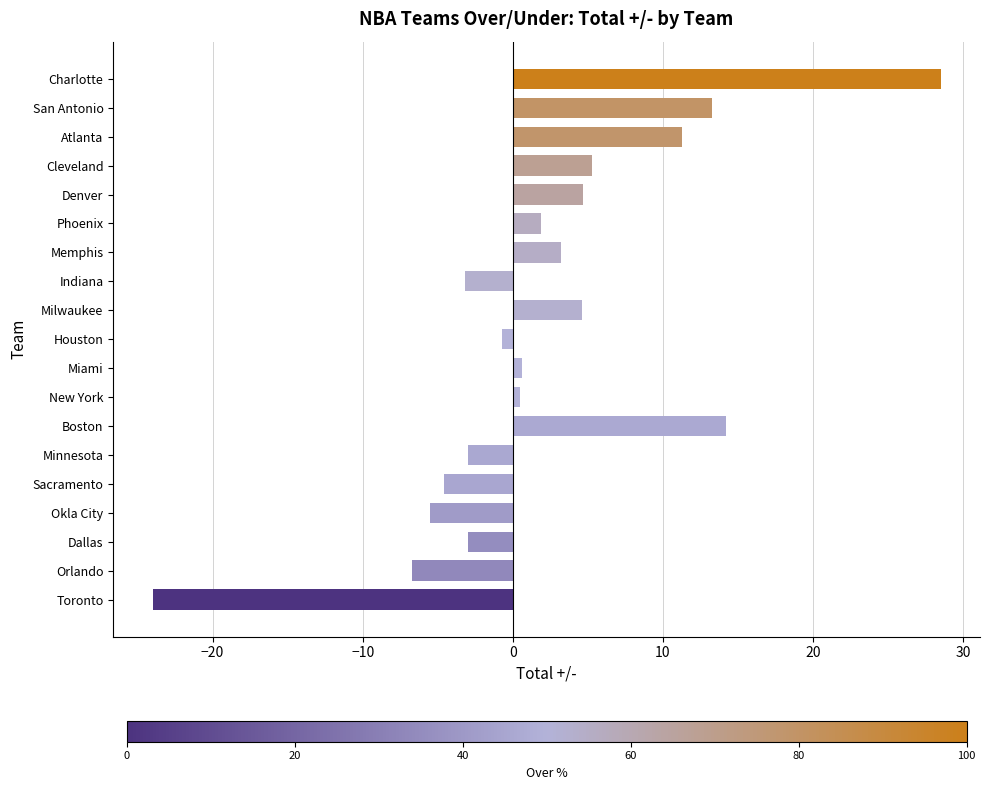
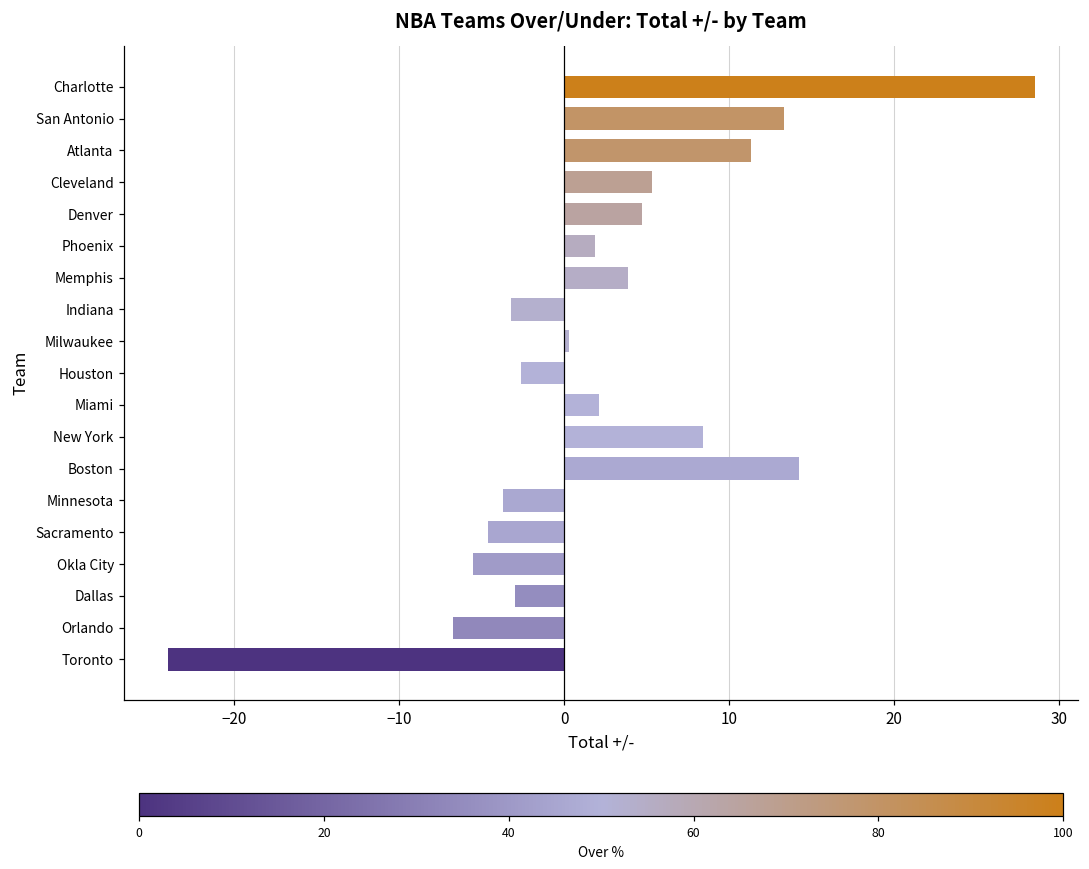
  {
    "Charlotte": 28.5,
    "San Antonio": 13.3,
    "Atlanta": 11.3,
    "Cleveland": 5.3,
    "Denver": 4.7,
    "Phoenix": 1.9,
-   "Memphis": 3.2,
+   "Memphis": 3.9,
    "Indiana": -3.2,
-   "Milwaukee": 4.6,
-   "Houston": -0.7,
-   "Miami": 0.6,
-   "New York": 0.5,
+   "Milwaukee": 0.3,
+   "Houston": -2.6,
+   "Miami": 2.1,
+   "New York": 8.4,
    "Boston": 14.2,
-   "Minnesota": -3.0,
+   "Minnesota": -3.7,
    "Sacramento": -4.6,
    "Okla City": -5.5,
    "Dallas": -3.0,
    "Orlando": -6.7,
    "Toronto": -24.0
  }
